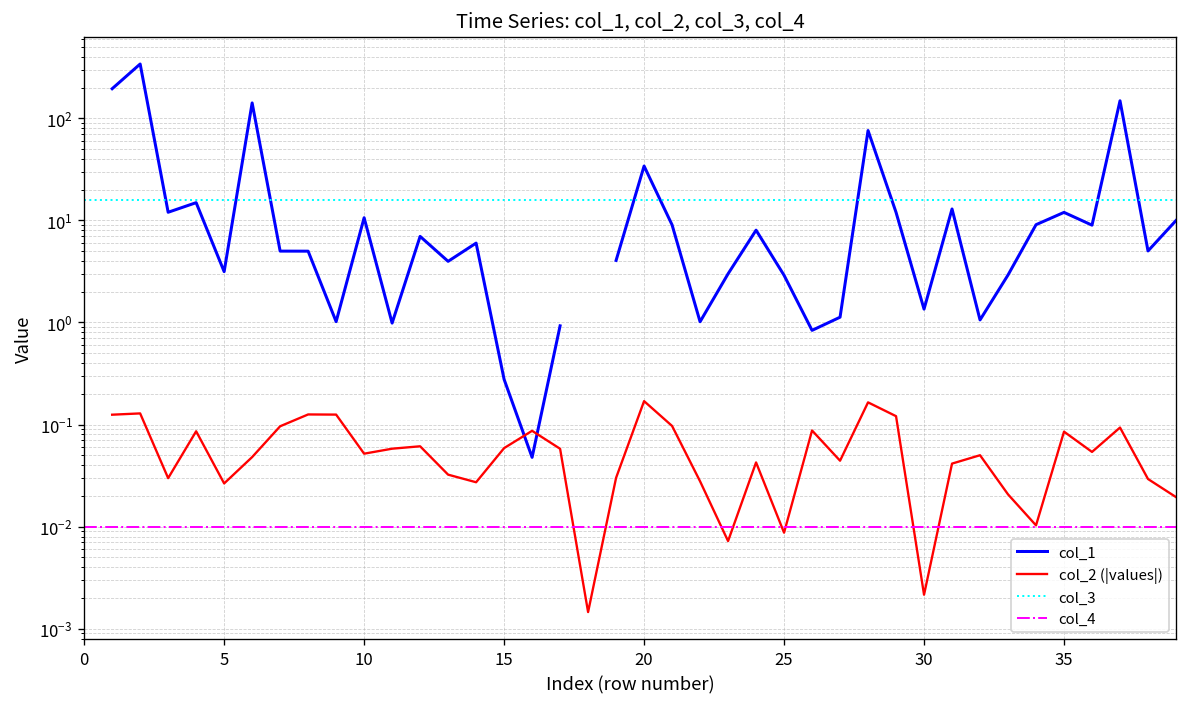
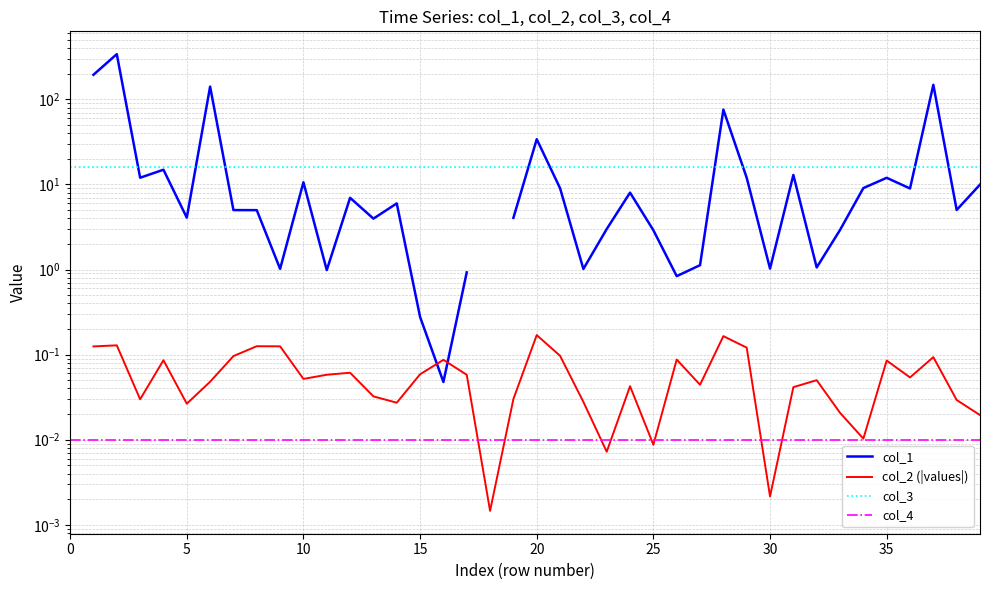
  {
    "col_1": {
-     "5": 3.1,
+     "5": 4,
      "10": 11,
      "15": 0.28,
      "20": 34,
      "25": 2.9,
-     "30": 1.4,
+     "30": 1.0,
      "35": 12
    },
    "col_2 (|values|)": {
      "5": 0.026,
      "10": 0.05,
      "15": 0.06,
      "20": 0.17,
      "25": 0.009,
      "30": 0.0022,
      "35": 0.09
    },
    "col_3": {
      "0": 16,
      "5": 16,
      "10": 16,
      "15": 16,
      "20": 16,
      "25": 16,
      "30": 16,
      "35": 16
    },
    "col_4": {
      "0": 0.010,
      "5": 0.010,
      "10": 0.010,
      "15": 0.010,
      "20": 0.010,
      "25": 0.010,
      "30": 0.010,
      "35": 0.010
    }
  }
